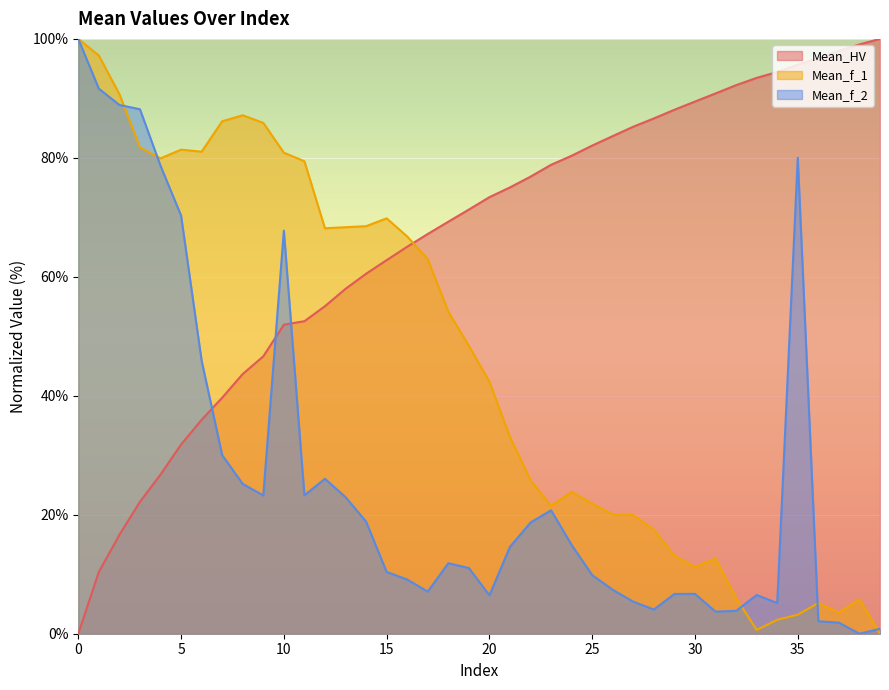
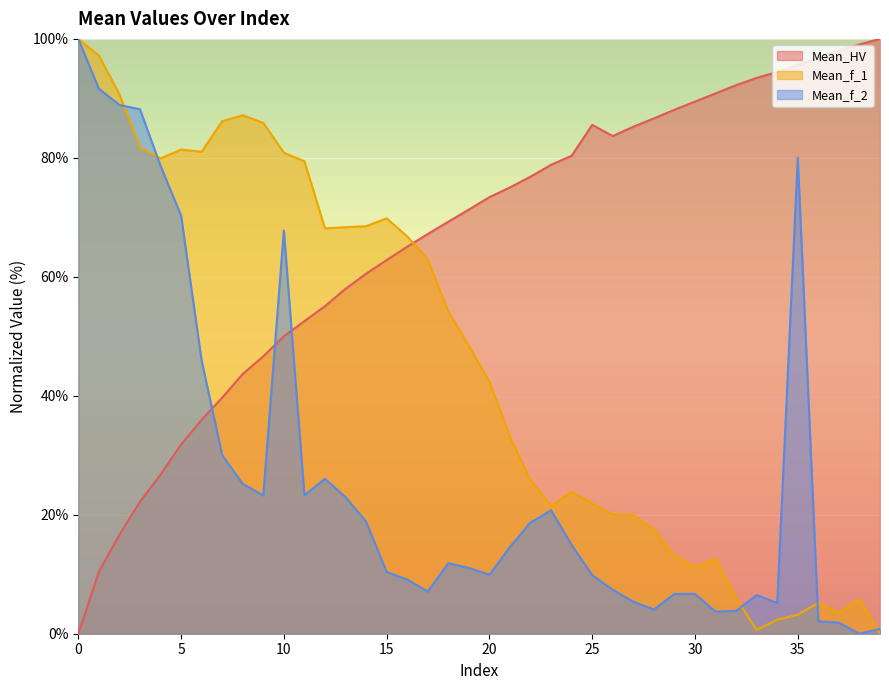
  {
    "Mean_HV": {
      "0": "0%",
      "5": "32%",
-     "10": "52%",
+     "10": "50%",
      "15": "63%",
      "20": "73%",
-     "25": "82%",
+     "25": "86%",
      "30": "89%"
    },
    "Mean_f_1": {
      "5": "81%",
      "10": "81%",
      "15": "70%",
      "20": "42%",
      "25": "22%",
      "30": "11%",
      "35": "3%"
    },
    "Mean_f_2": {
      "5": "70%",
      "10": "68%",
      "15": "10%",
-     "20": "6%",
+     "20": "10%",
      "25": "10%",
      "30": "7%",
      "35": "80%"
    }
  }
